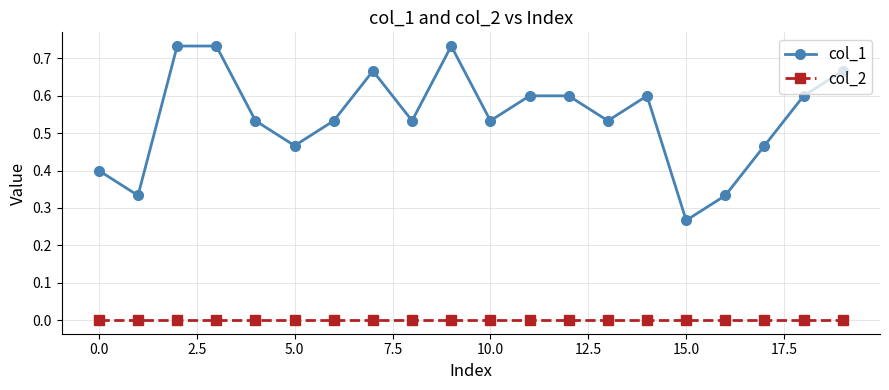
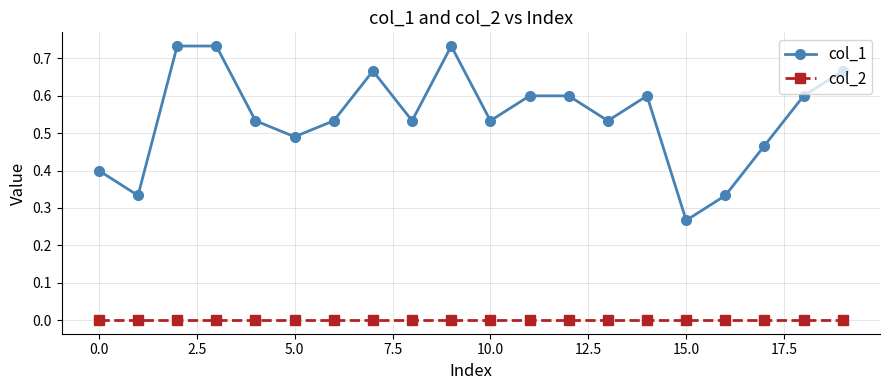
  {
    "col_1": {
      "0.0": 0.40,
-     "5.0": 0.47,
+     "5.0": 0.49,
      "10.0": 0.53,
      "15.0": 0.27
    },
    "col_2": {
      "0.0": 0.00,
      "5.0": 0.00,
      "10.0": 0.00,
      "15.0": 0.00
    }
  }
